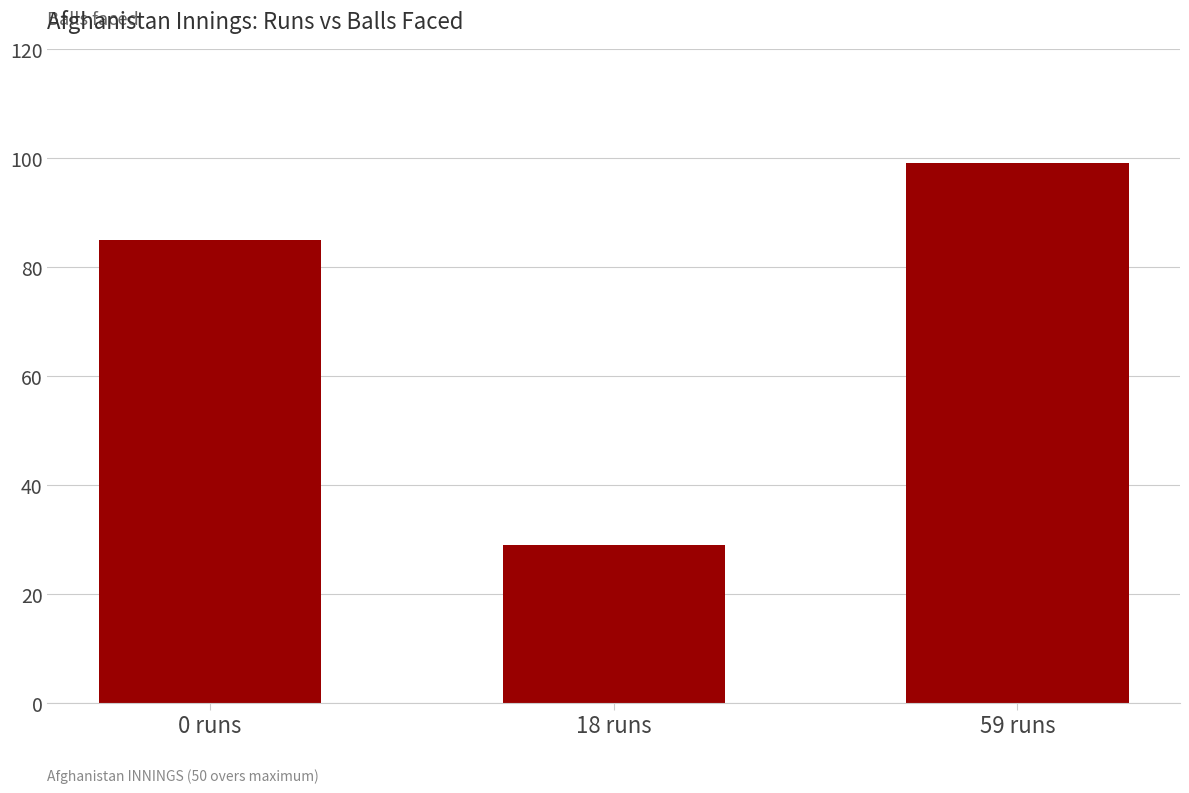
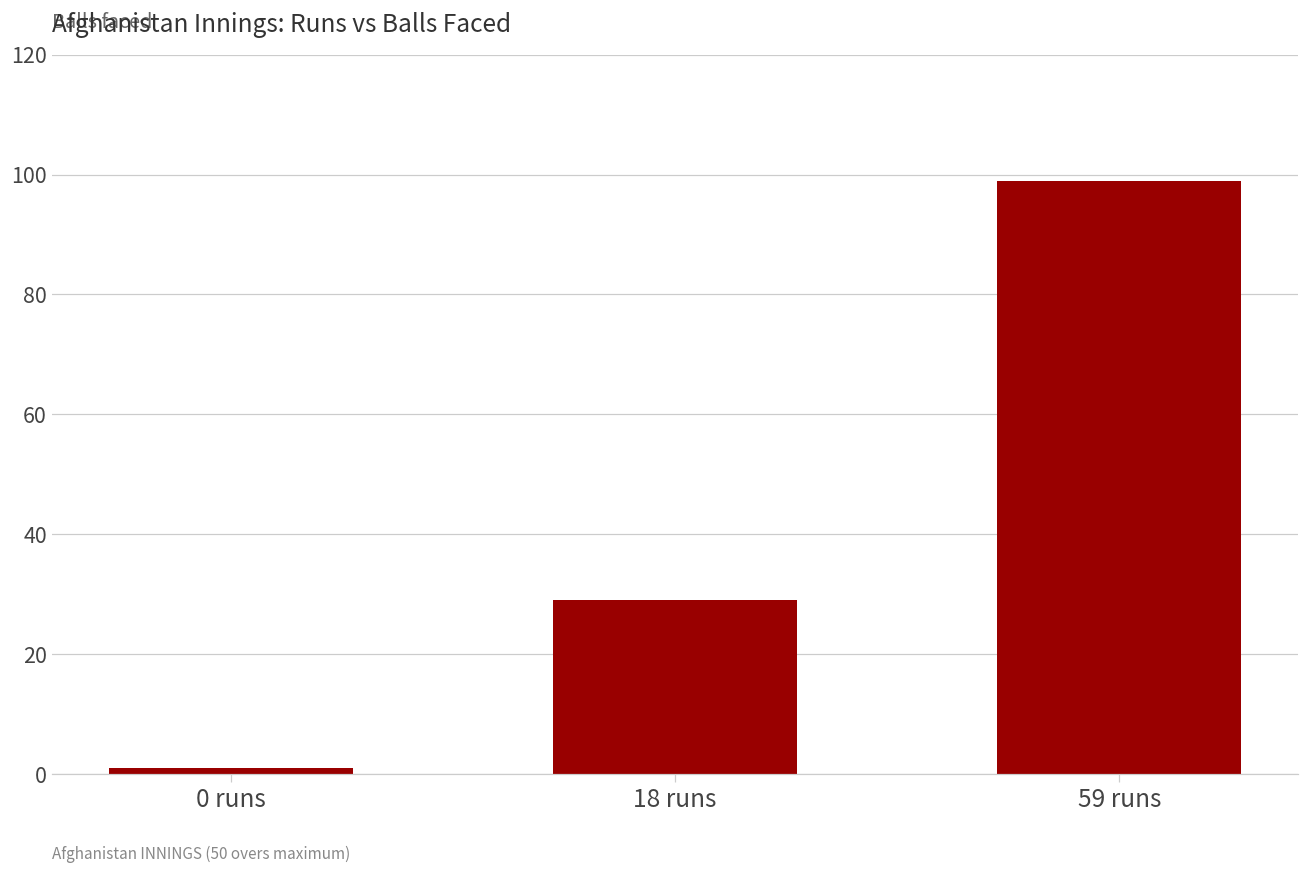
  {
-   "0 runs": 85,
+   "0 runs": 1,
    "18 runs": 29,
    "59 runs": 99
  }
